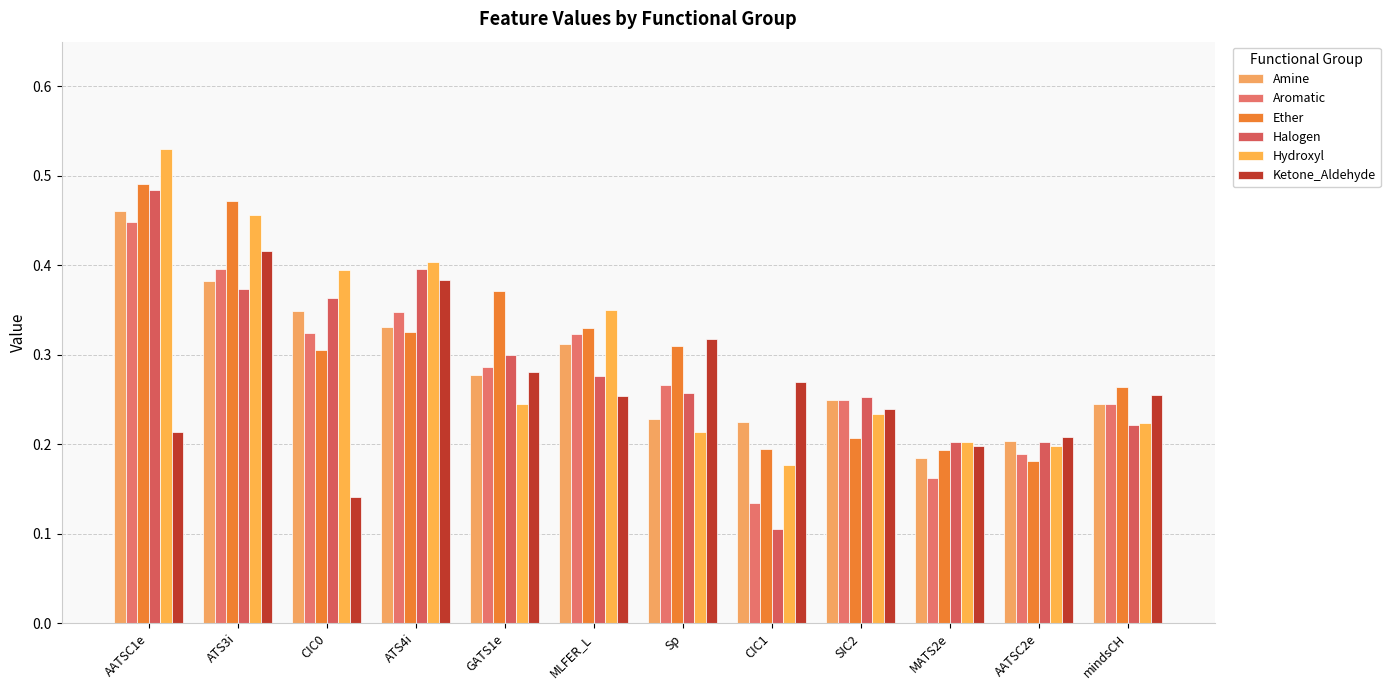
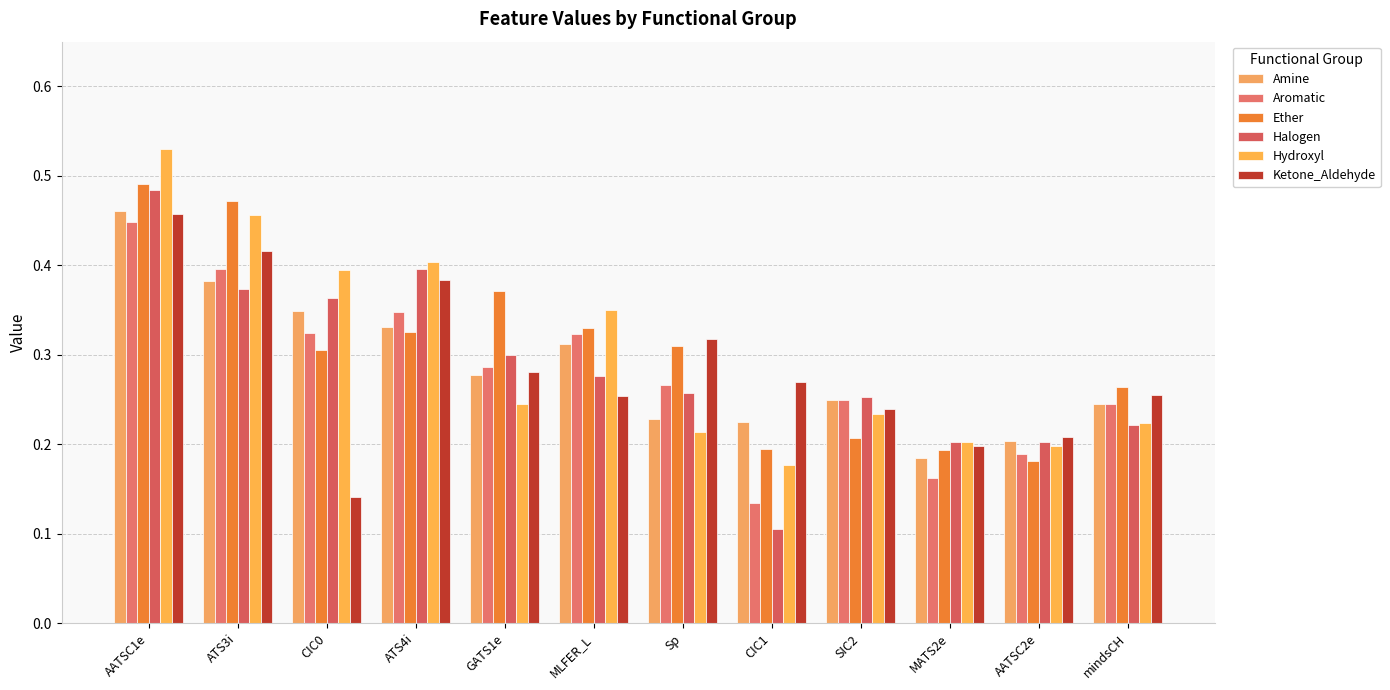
  {
    "Ketone_Aldehyde": {
-     "AATSC1e": 0.21,
+     "AATSC1e": 0.46,
      "ATS3i": 0.42,
      "CIC0": 0.14,
      "ATS4i": 0.38,
      "GATS1e": 0.28,
      "MLFER_L": 0.25,
      "Sp": 0.32,
      "CIC1": 0.27,
      "SIC2": 0.24,
      "MATS2e": 0.20,
      "AATSC2e": 0.21,
      "mindsCH": 0.26
    }
  }
